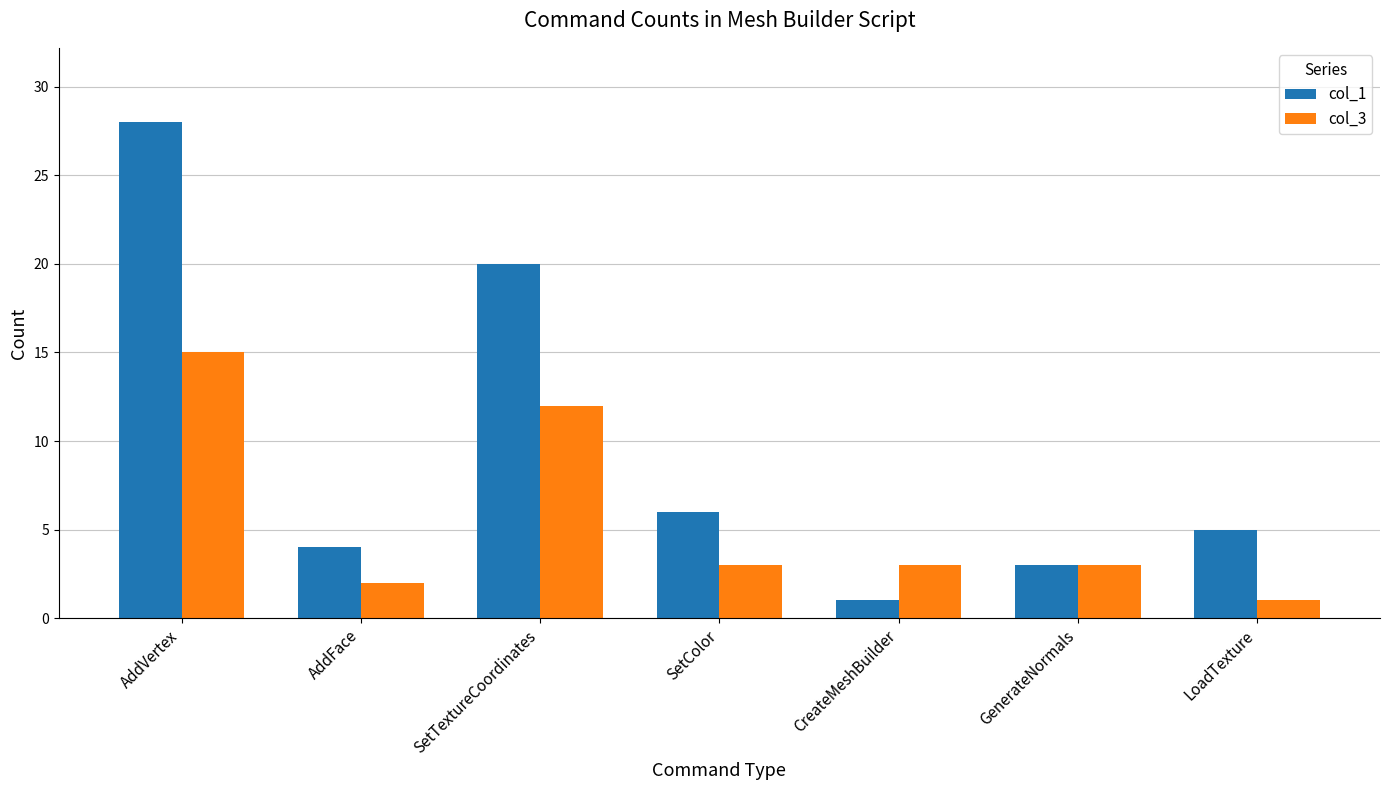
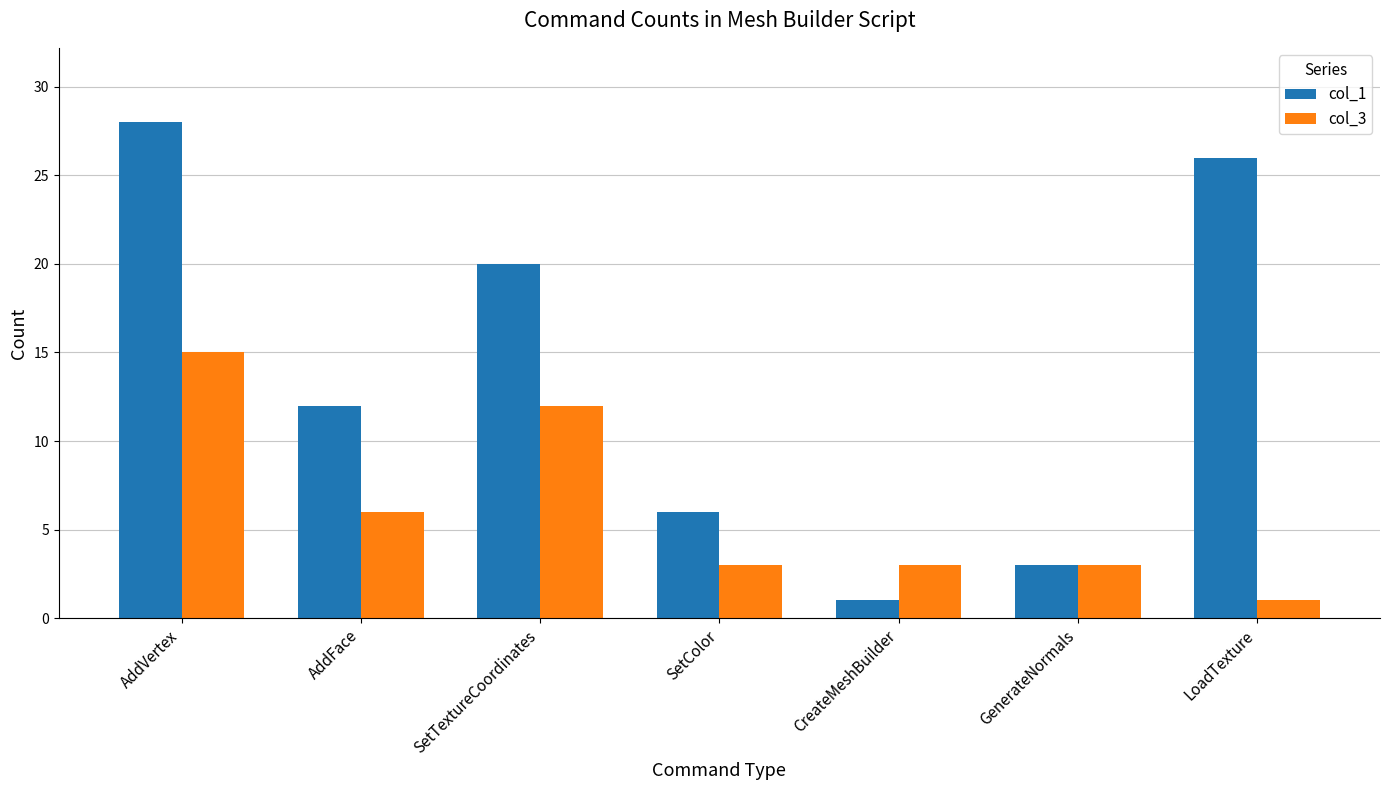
  {
    "col_1": {
      "AddVertex": 28,
-     "AddFace": 4,
+     "AddFace": 12,
      "SetTextureCoordinates": 20,
      "SetColor": 6,
      "CreateMeshBuilder": 1,
      "GenerateNormals": 3,
-     "LoadTexture": 5
+     "LoadTexture": 26
    },
    "col_3": {
      "AddVertex": 15,
-     "AddFace": 2,
+     "AddFace": 6,
      "SetTextureCoordinates": 12,
      "SetColor": 3,
      "CreateMeshBuilder": 3,
      "GenerateNormals": 3,
      "LoadTexture": 1
    }
  }
